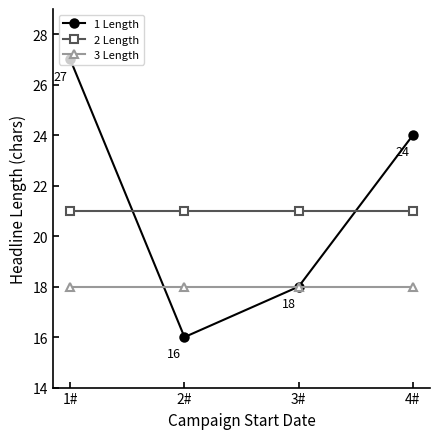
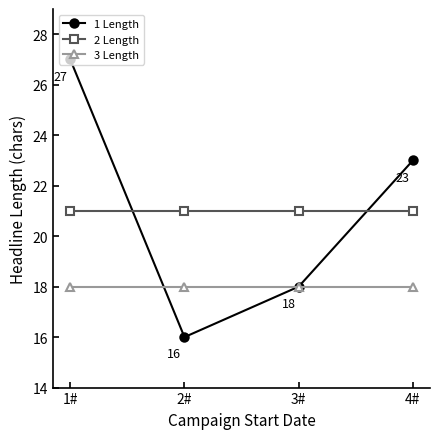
  {
    "1 Length": {
      "2#": 16,
-     "4#": 24
+     "4#": 23
    },
    "2 Length": {
      "1#": 21.0,
      "2#": 21.0,
      "3#": 21.0,
      "4#": 21.0
    },
    "3 Length": {
      "1#": 18.0,
      "2#": 18.0,
      "4#": 18.0
    }
  }
